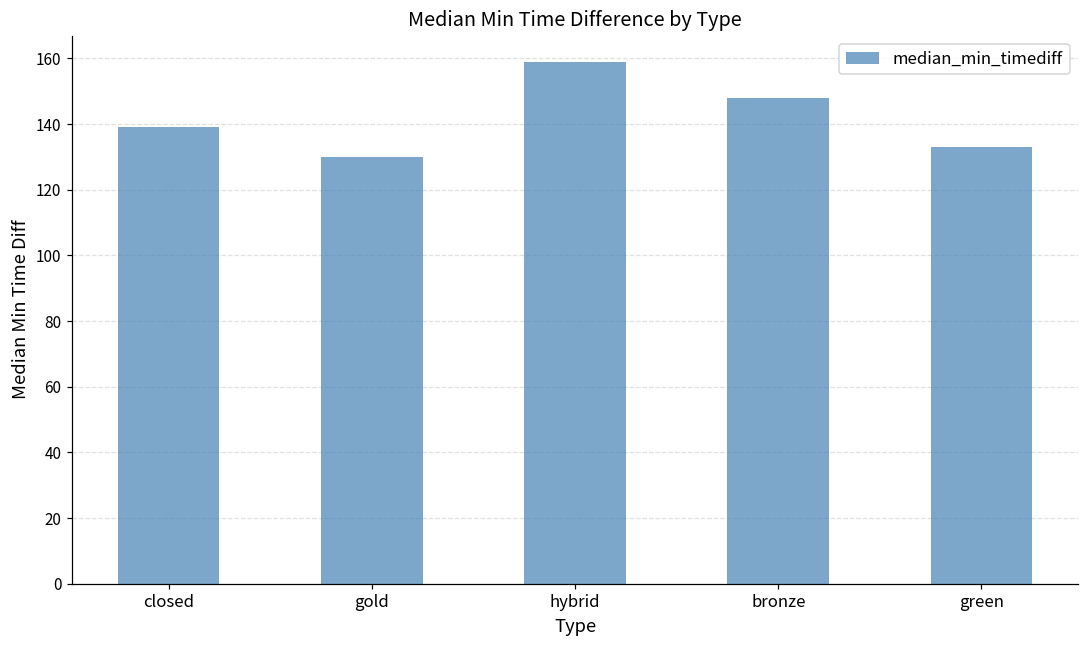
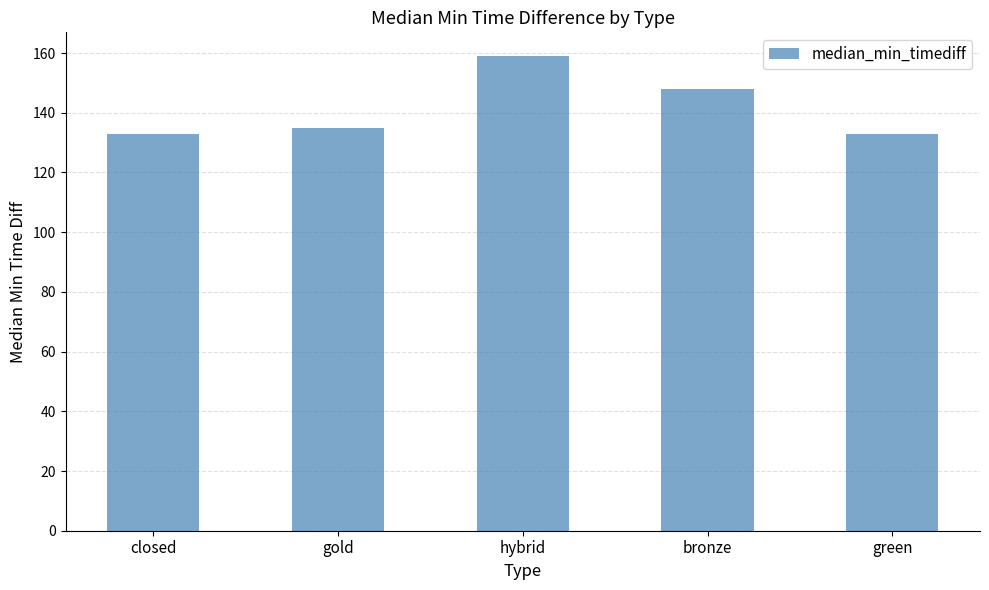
  {
-   "closed": 139,
-   "gold": 130,
+   "closed": 133,
+   "gold": 135,
    "hybrid": 159,
    "bronze": 148,
    "green": 133
  }
